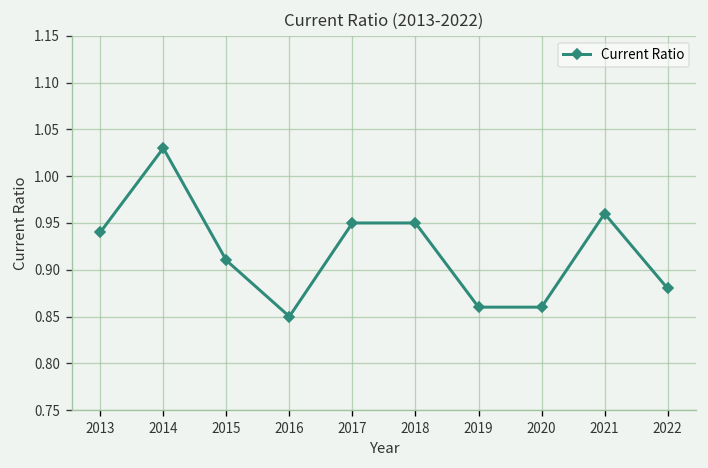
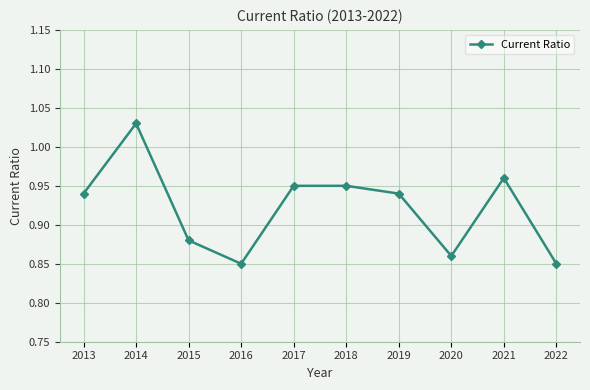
  {
    "2013": 0.94,
    "2014": 1.03,
-   "2015": 0.91,
+   "2015": 0.88,
    "2016": 0.85,
    "2017": 0.95,
    "2018": 0.95,
-   "2019": 0.86,
+   "2019": 0.94,
    "2020": 0.86,
    "2021": 0.96,
-   "2022": 0.88
+   "2022": 0.85
  }
